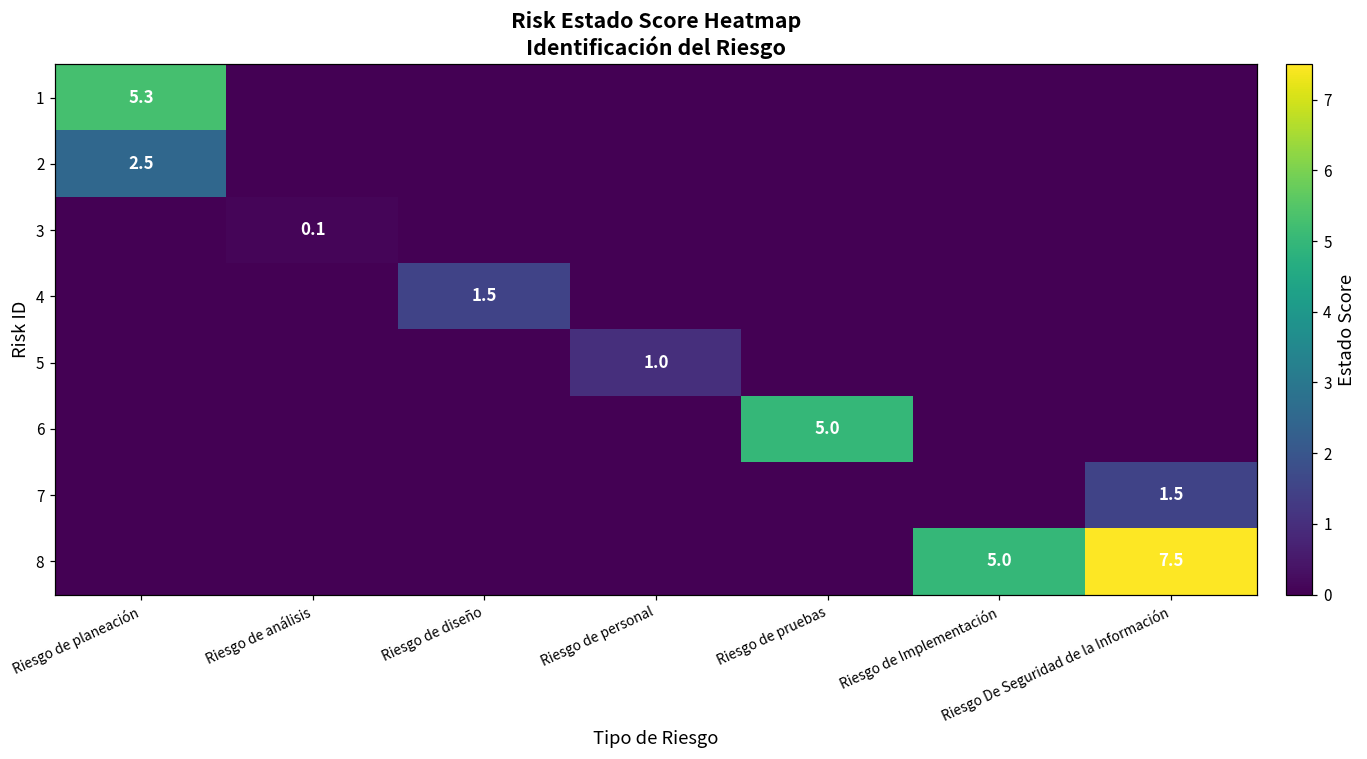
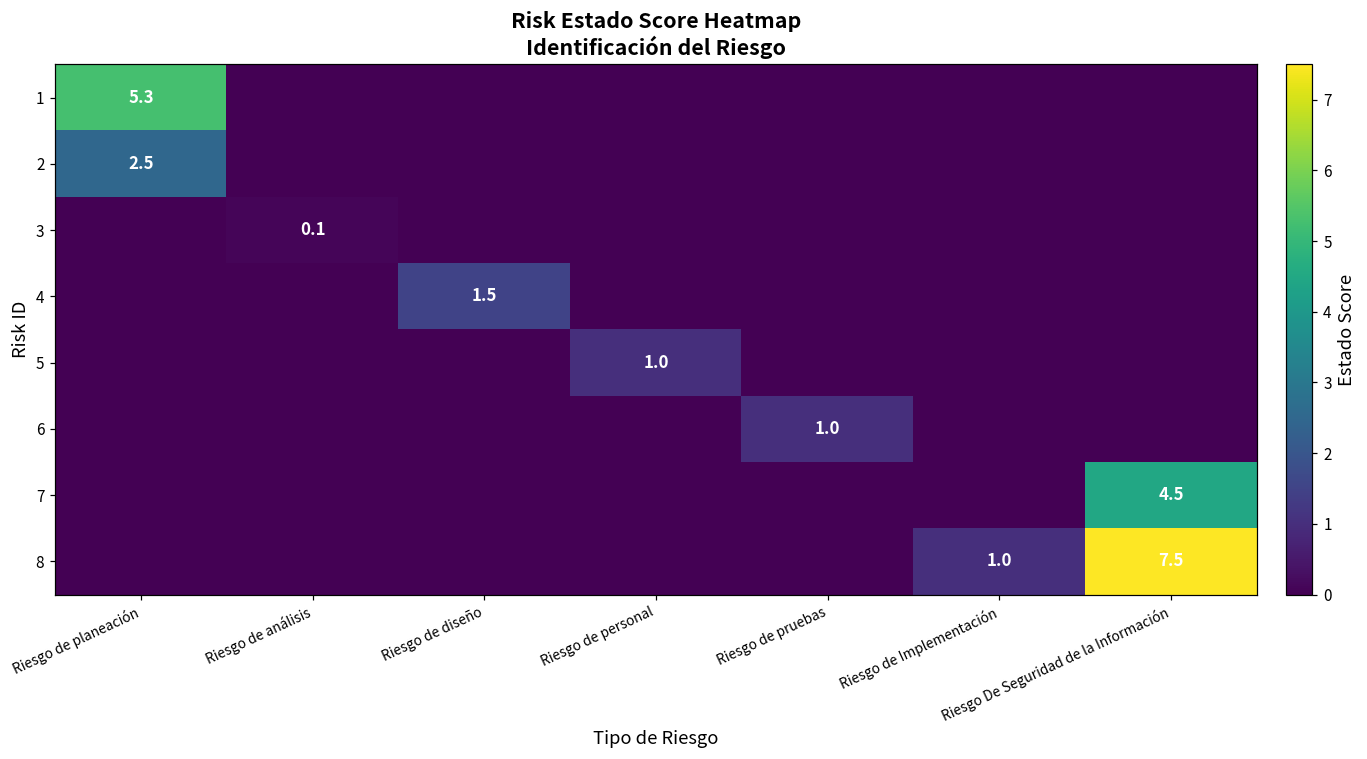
  {
    "1": {
      "Riesgo de planeación": 5.3
    },
    "2": {
      "Riesgo de planeación": 2.5
    },
    "3": {
      "Riesgo de análisis": 0.1
    },
    "4": {
      "Riesgo de diseño": 1.5
    },
    "5": {
      "Riesgo de personal": 1.0
    },
    "6": {
-     "Riesgo de pruebas": 5.0
+     "Riesgo de pruebas": 1.0
    },
    "7": {
-     "Riesgo De Seguridad de la Información": 1.5
+     "Riesgo De Seguridad de la Información": 4.5
    },
    "8": {
-     "Riesgo de Implementación": 5.0,
+     "Riesgo de Implementación": 1.0,
      "Riesgo De Seguridad de la Información": 7.5
    }
  }
